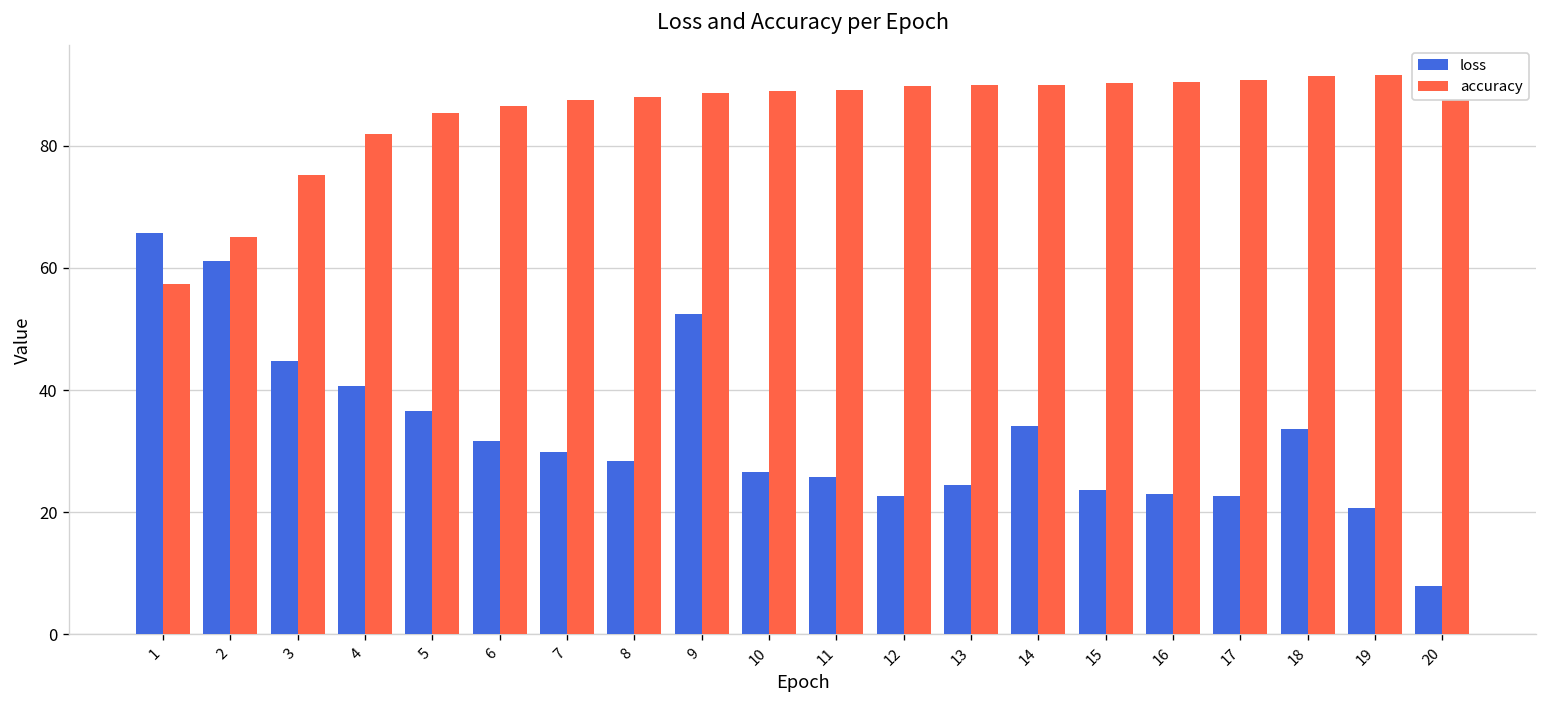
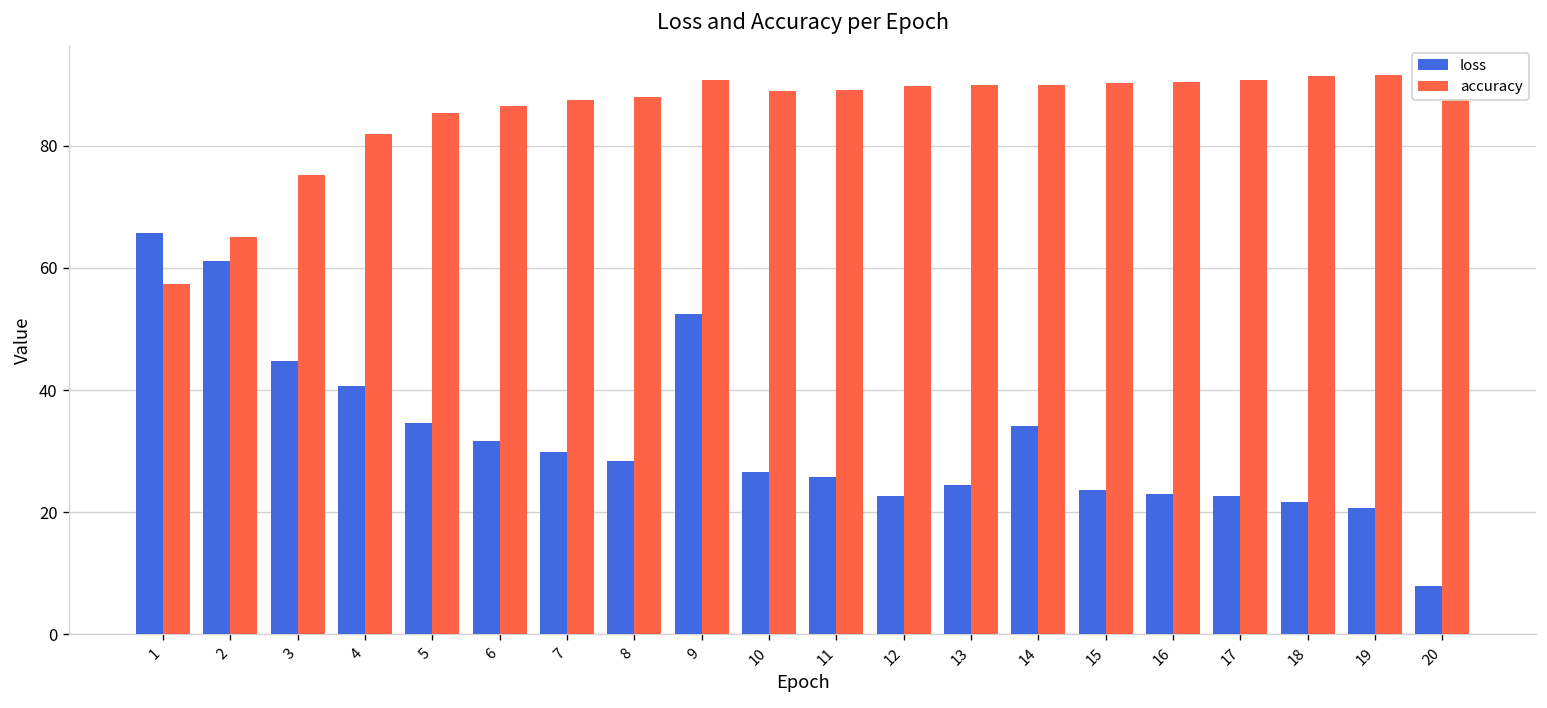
  {
    "loss": {
      "1": 66,
      "2": 61,
      "3": 45,
      "4": 41,
-     "5": 37,
+     "5": 35,
      "6": 32,
      "7": 30,
      "8": 28,
      "9": 52,
      "10": 27,
      "11": 26,
      "12": 23,
      "13": 24,
      "14": 34,
      "15": 24,
      "16": 23,
      "17": 23,
-     "18": 34,
+     "18": 22,
      "19": 21,
      "20": 8
    },
    "accuracy": {
      "1": 57,
      "2": 65,
      "3": 75,
      "4": 82,
      "5": 85,
      "6": 87,
      "7": 87,
      "8": 88,
-     "9": 89,
+     "9": 91,
      "10": 89,
      "11": 89,
      "12": 90,
      "13": 90,
      "14": 90,
      "15": 90,
      "16": 91,
      "17": 91,
      "18": 91,
      "19": 92
    }
  }
